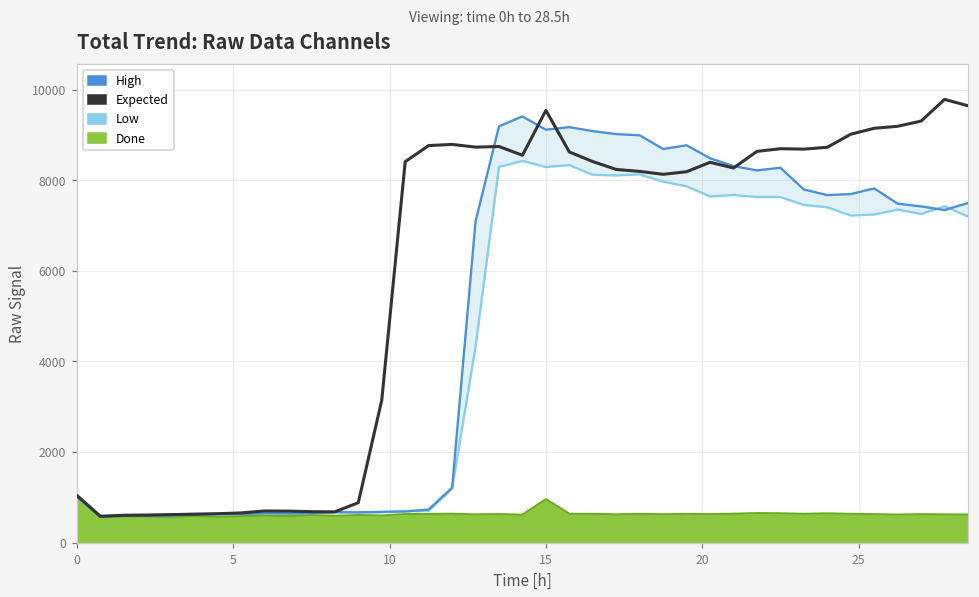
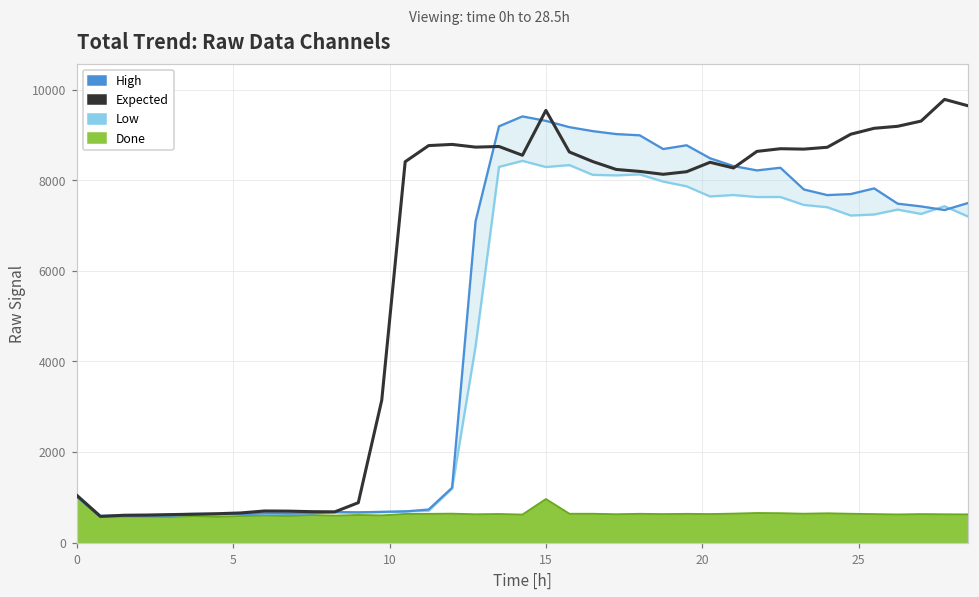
  {
    "Done": {
      "15": 1000
    },
    "High": {
-     "15": 9100
+     "15": 9300
    },
    "Expected": {
      "15": 9500
    }
  }
